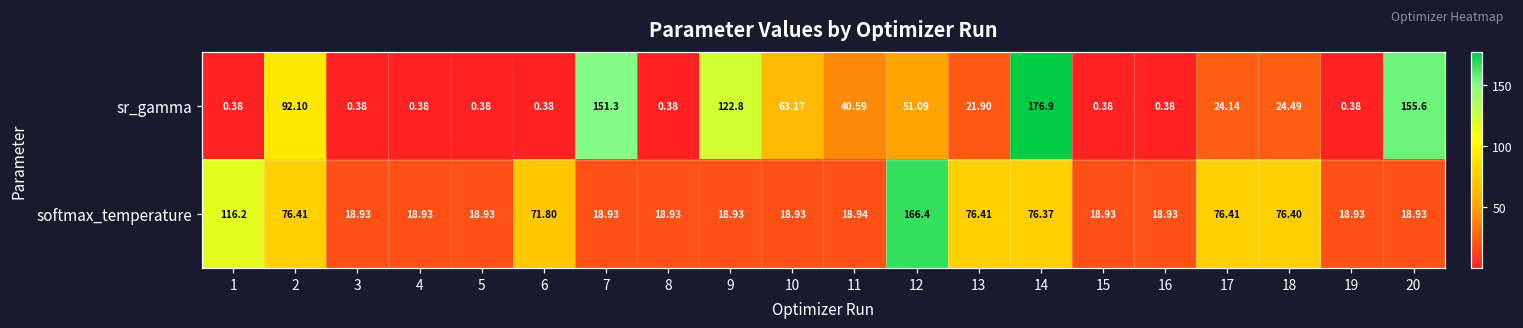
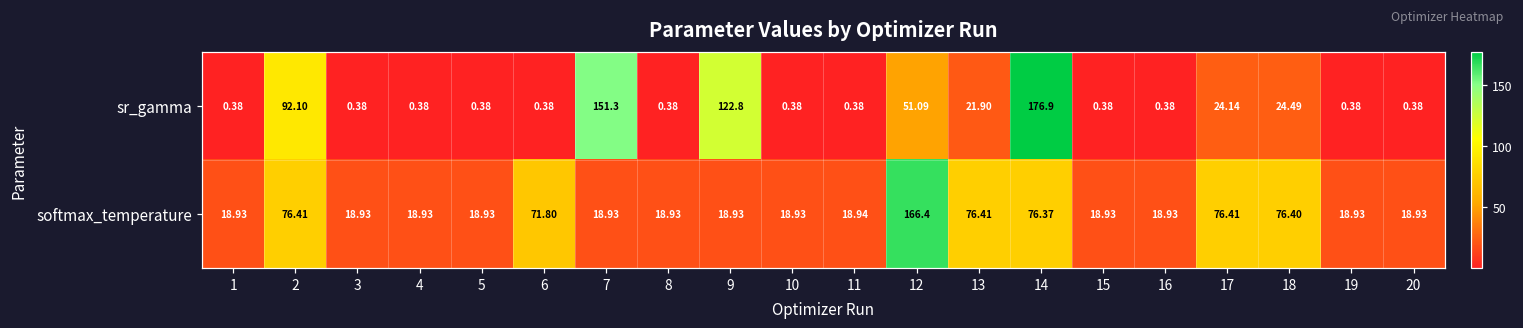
  {
    "sr_gamma": {
      "1": 0.38,
      "2": 92.10,
      "3": 0.38,
      "4": 0.38,
      "5": 0.38,
      "6": 0.38,
      "7": 151.3,
      "8": 0.38,
      "9": 122.8,
-     "10": 63.17,
-     "11": 40.59,
+     "10": 0.38,
+     "11": 0.38,
      "12": 51.09,
      "13": 21.90,
      "14": 176.9,
      "15": 0.38,
      "16": 0.38,
      "17": 24.14,
      "18": 24.49,
      "19": 0.38,
-     "20": 155.6
+     "20": 0.38
    },
    "softmax_temperature": {
-     "1": 116.2,
+     "1": 18.93,
      "2": 76.41,
      "3": 18.93,
      "4": 18.93,
      "5": 18.93,
      "6": 71.80,
      "7": 18.93,
      "8": 18.93,
      "9": 18.93,
      "10": 18.93,
      "11": 18.94,
      "12": 166.4,
      "13": 76.41,
      "14": 76.37,
      "15": 18.93,
      "16": 18.93,
      "17": 76.41,
      "18": 76.40,
      "19": 18.93,
      "20": 18.93
    }
  }
